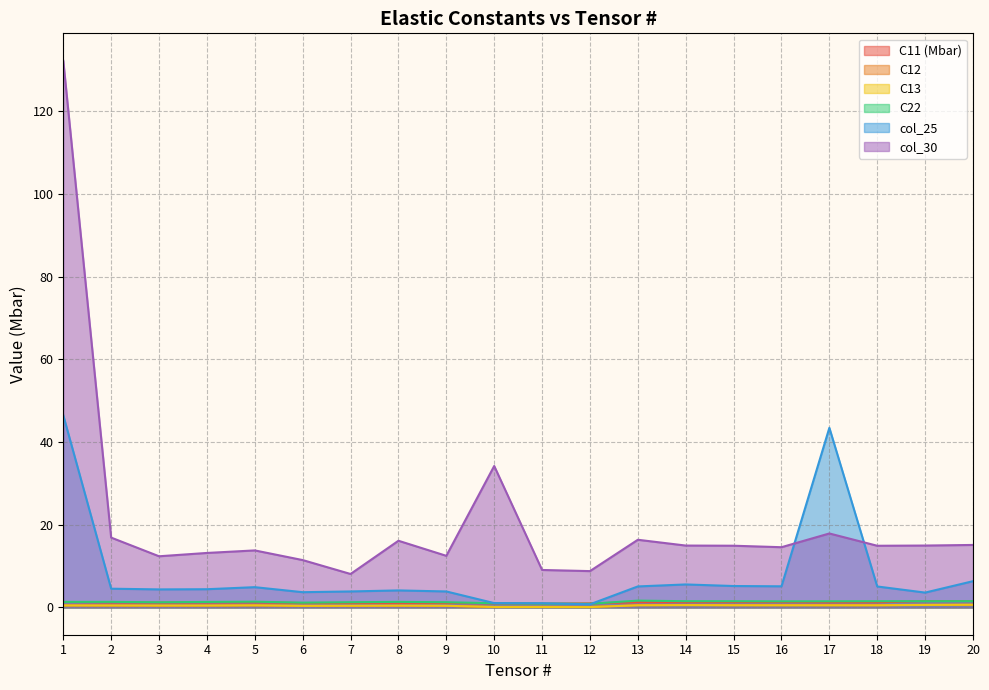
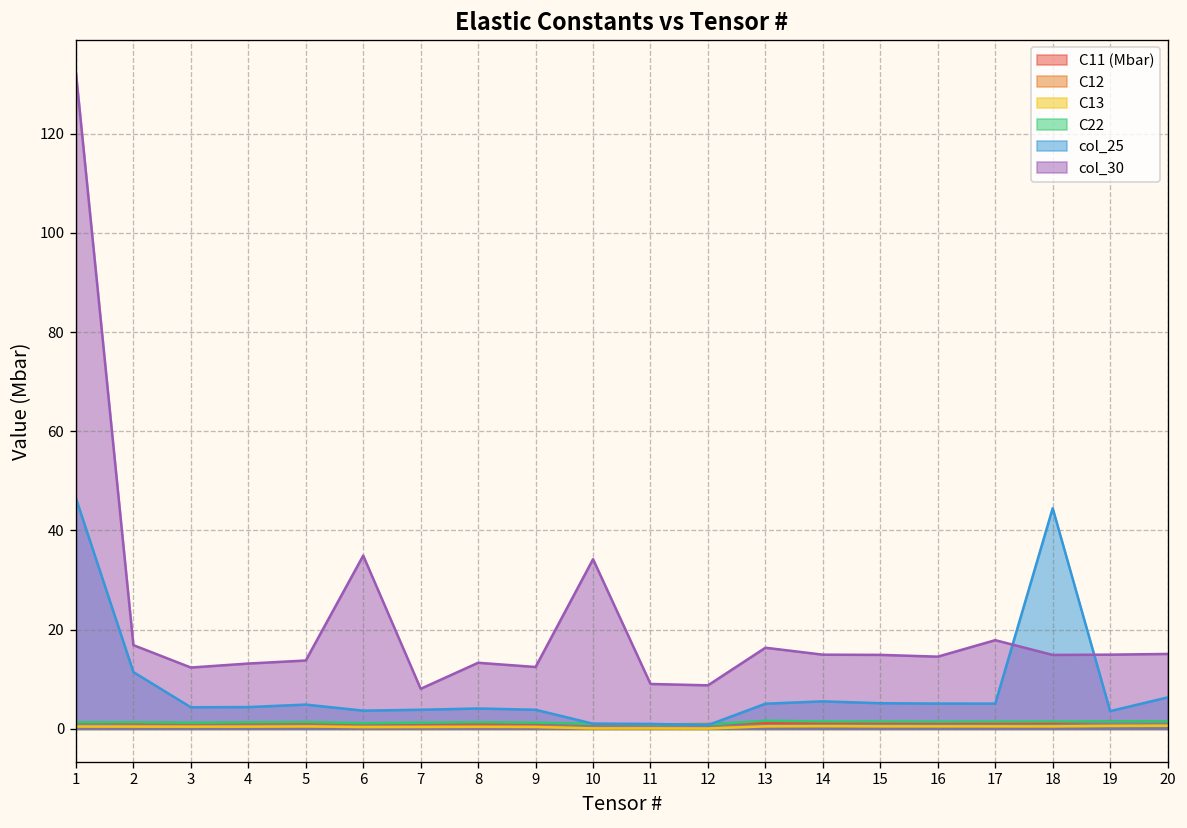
  {
    "col_25": {
      "1": 46,
-     "2": 5,
+     "2": 11,
      "3": 4,
      "4": 4,
      "5": 5,
      "6": 4,
      "7": 4,
      "8": 4,
      "9": 4,
      "13": 5,
      "14": 6,
      "15": 5,
      "16": 5,
-     "17": 43,
-     "18": 5,
+     "17": 5,
+     "18": 44,
      "19": 4,
      "20": 6
    },
    "col_30": {
      "1": 132,
      "2": 17,
      "3": 12,
      "4": 13,
      "5": 14,
-     "6": 11,
+     "6": 35,
      "7": 8,
-     "8": 16,
+     "8": 13,
      "9": 12,
      "10": 34,
      "11": 9,
      "12": 9,
      "13": 16,
      "14": 15,
      "15": 15,
      "16": 15,
      "17": 18,
      "18": 15,
      "19": 15,
      "20": 15
    }
  }
